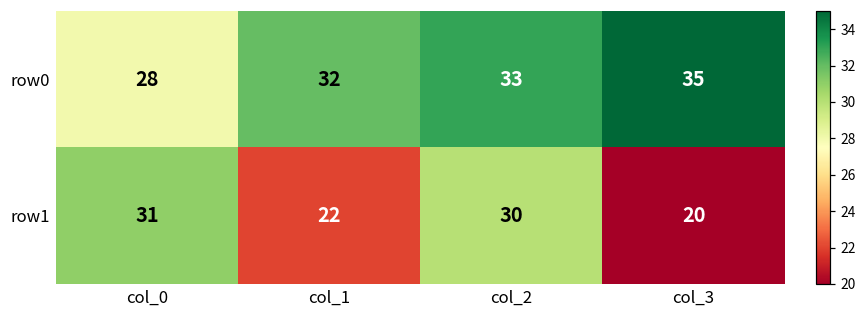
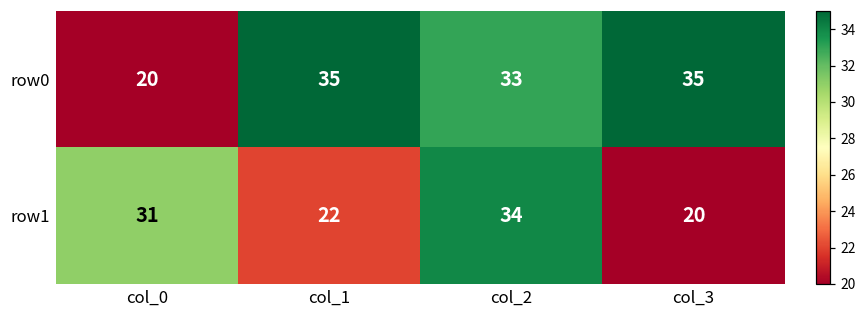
  {
    "row0": {
-     "col_0": 28,
-     "col_1": 32,
+     "col_0": 20,
+     "col_1": 35,
      "col_2": 33,
      "col_3": 35
    },
    "row1": {
      "col_0": 31,
      "col_1": 22,
-     "col_2": 30,
+     "col_2": 34,
      "col_3": 20
    }
  }
